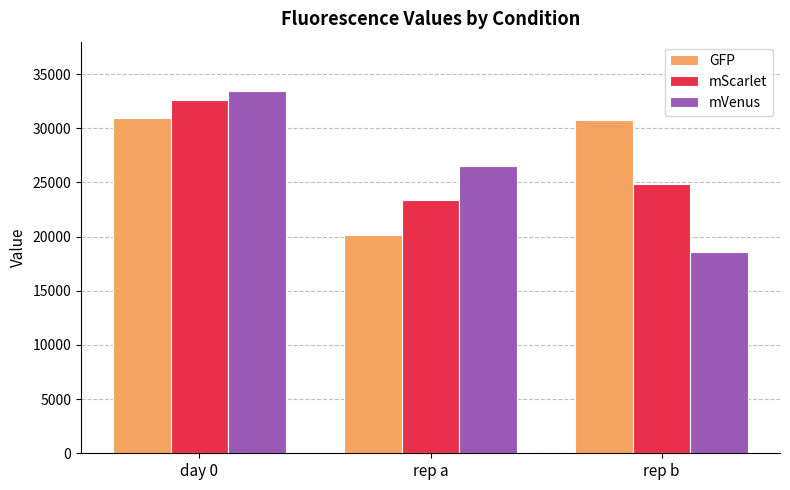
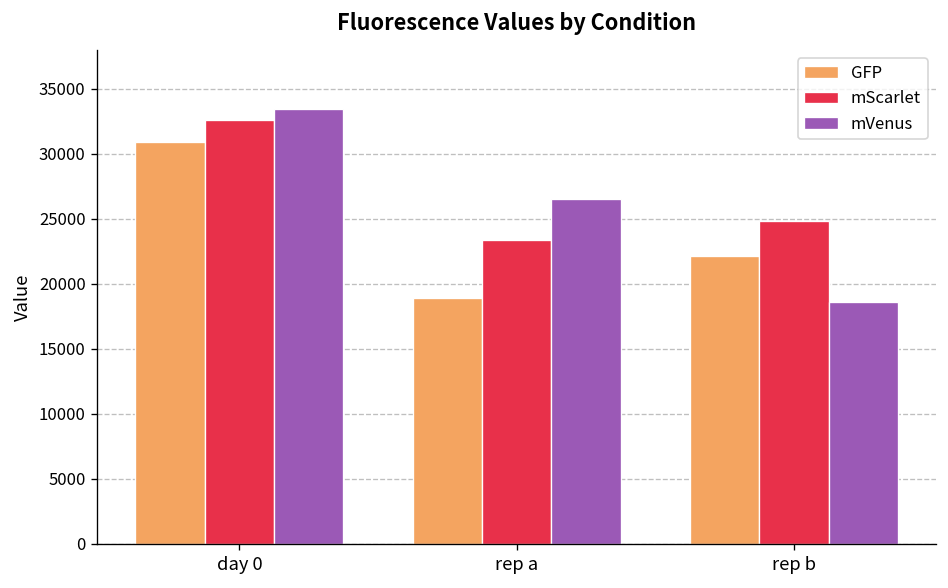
  {
    "GFP": {
      "day 0": 30900,
-     "rep a": 20100,
-     "rep b": 30800
+     "rep a": 18900,
+     "rep b": 22200
    },
    "mScarlet": {
      "day 0": 32600,
      "rep a": 23400,
      "rep b": 24800
    },
    "mVenus": {
      "day 0": 33400,
      "rep a": 26500,
      "rep b": 18600
    }
  }
